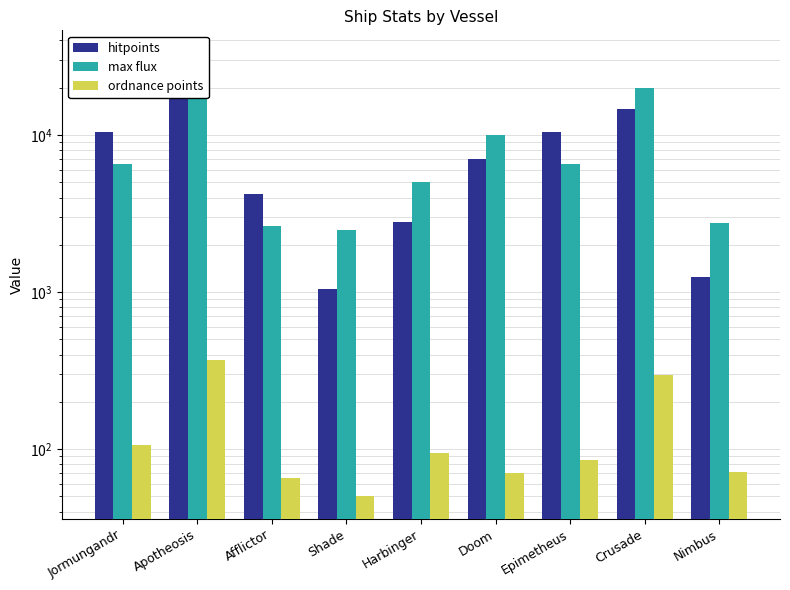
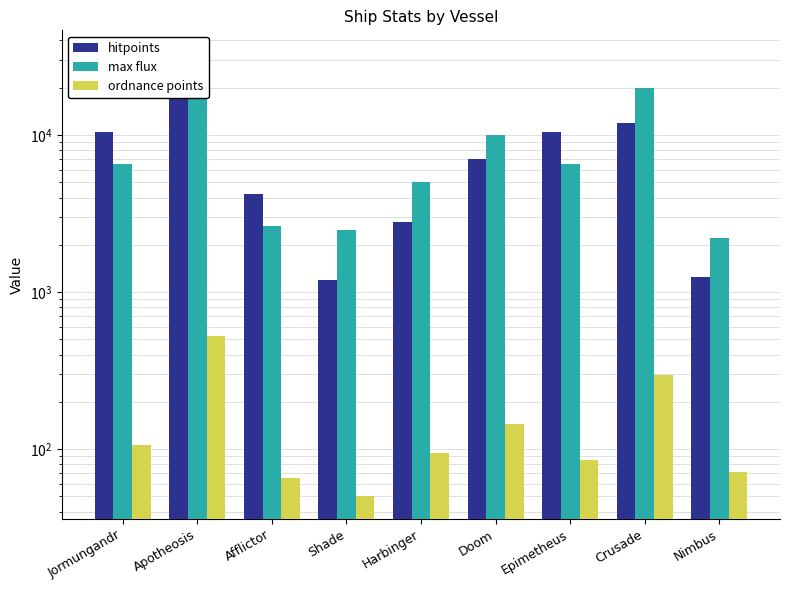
  {
    "hitpoints": {
      "Jormungandr": 11000,
      "Afflictor": 4200,
-     "Shade": 1000,
+     "Shade": 1200,
      "Harbinger": 2800,
      "Doom": 7000,
      "Epimetheus": 11000,
-     "Crusade": 15000,
+     "Crusade": 12000,
      "Nimbus": 1300
    },
    "max flux": {
      "Jormungandr": 6500,
      "Afflictor": 2600,
      "Shade": 2500,
      "Harbinger": 5000,
      "Doom": 10000,
      "Epimetheus": 6500,
      "Crusade": 20000,
-     "Nimbus": 2800
+     "Nimbus": 2200
    },
    "ordnance points": {
      "Jormungandr": 110,
-     "Apotheosis": 370,
+     "Apotheosis": 530,
      "Afflictor": 66,
      "Shade": 50,
      "Harbinger": 100,
-     "Doom": 70,
+     "Doom": 150,
      "Epimetheus": 90,
      "Crusade": 300,
      "Nimbus": 70
    }
  }
